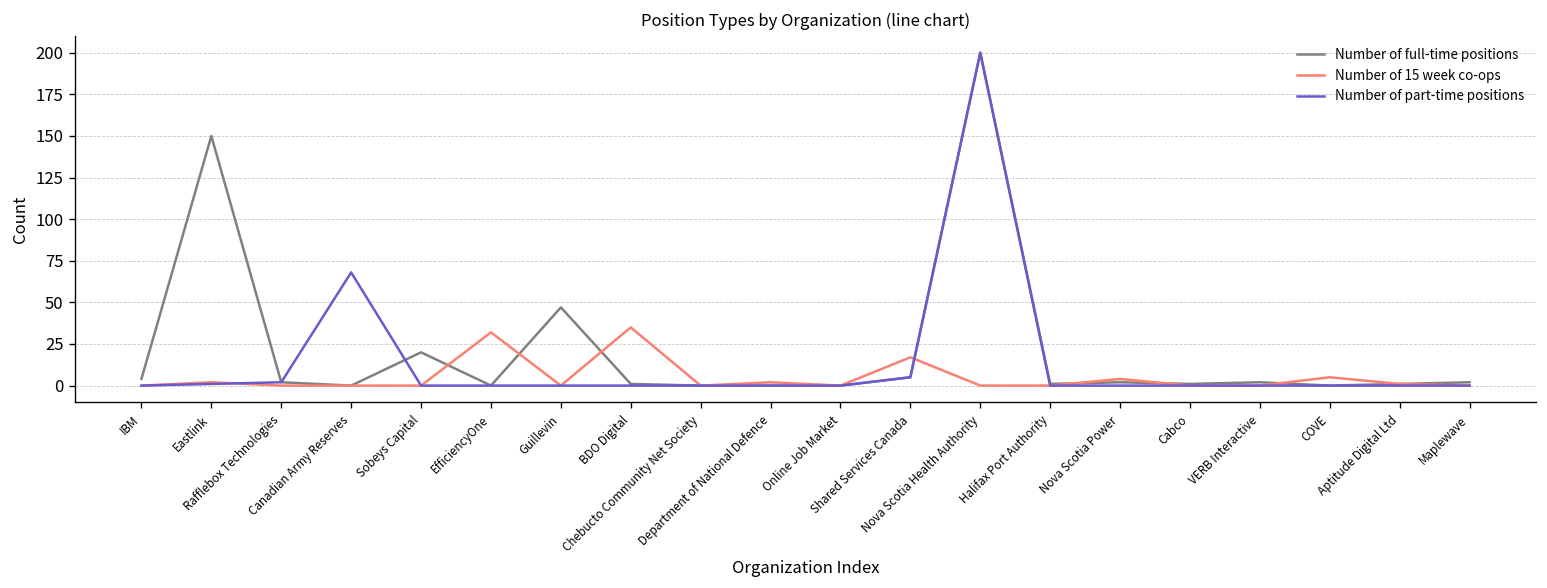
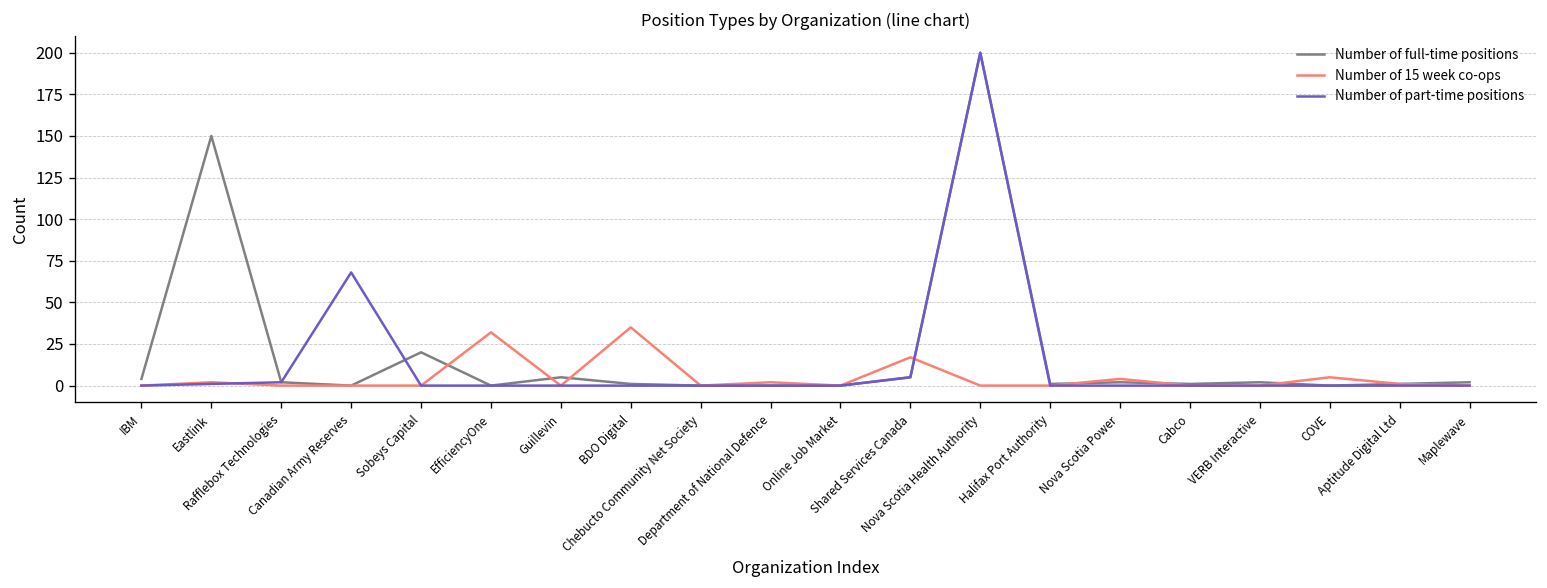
  {
    "Number of full-time positions": {
      "IBM": 4,
      "Eastlink": 150,
      "Sobeys Capital": 20,
-     "Guillevin": 47,
+     "Guillevin": 5,
      "Nova Scotia Power": 2,
      "VERB Interactive": 2,
      "Maplewave": 2
    },
    "Number of 15 week co-ops": {
      "Rafflebox Technologies": 0,
      "EfficiencyOne": 32,
      "BDO Digital": 35,
      "Department of National Defence": 2,
      "Shared Services Canada": 17,
      "Nova Scotia Health Authority": 0,
      "Nova Scotia Power": 4,
      "COVE": 5
    },
    "Number of part-time positions": {
      "Canadian Army Reserves": 68,
      "Nova Scotia Power": 0
    }
  }
